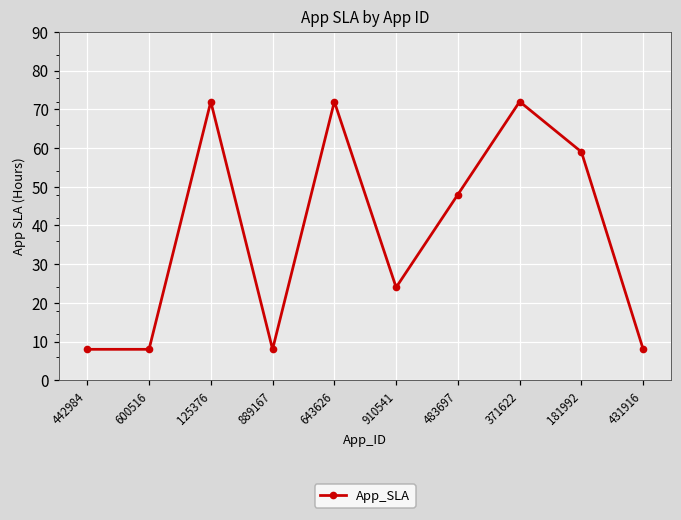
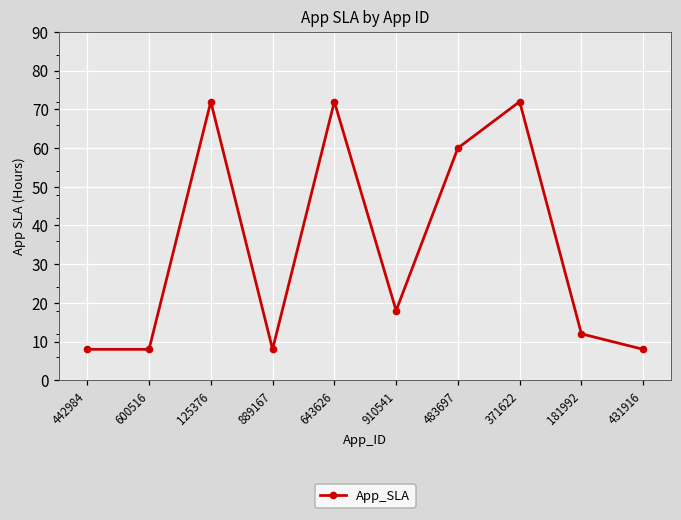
  {
    "442984": 8,
    "600516": 8,
    "125376": 72,
    "889167": 8,
    "643626": 72,
-   "910541": 24,
-   "483697": 48,
+   "910541": 18,
+   "483697": 60,
    "371622": 72,
-   "181992": 59,
+   "181992": 12,
    "431916": 8
  }
